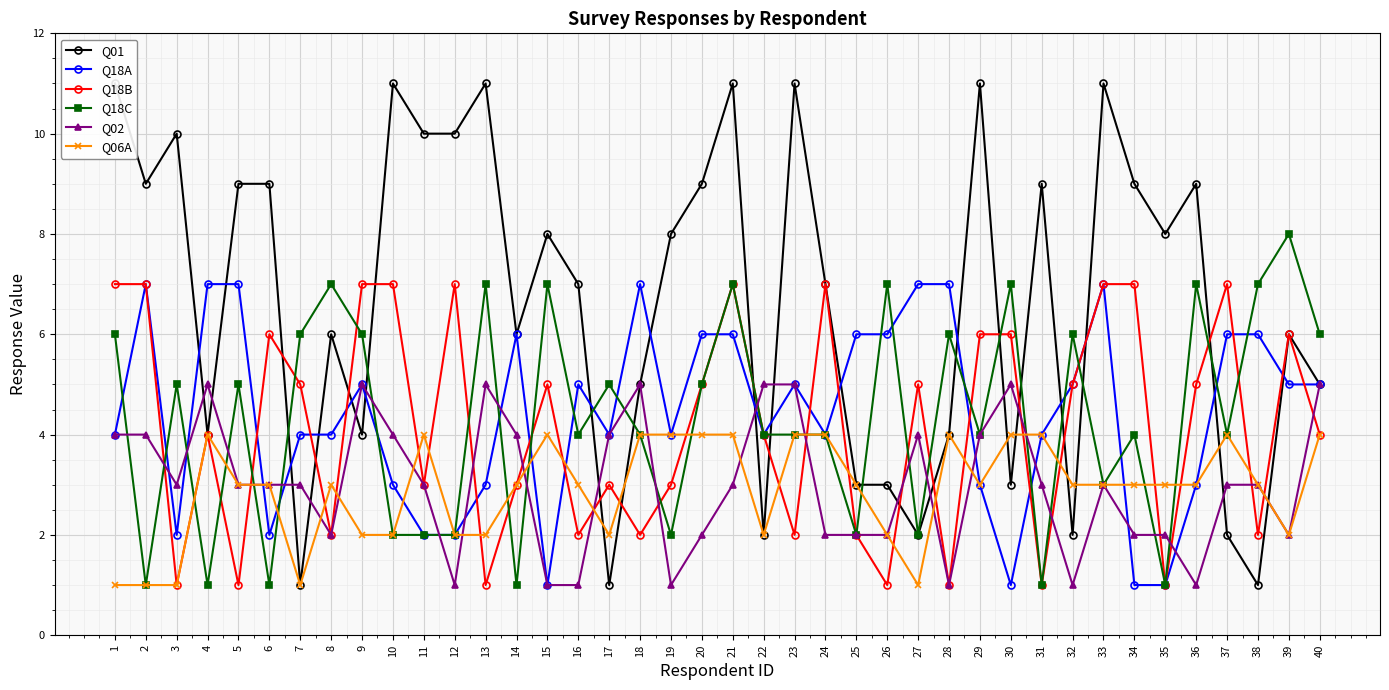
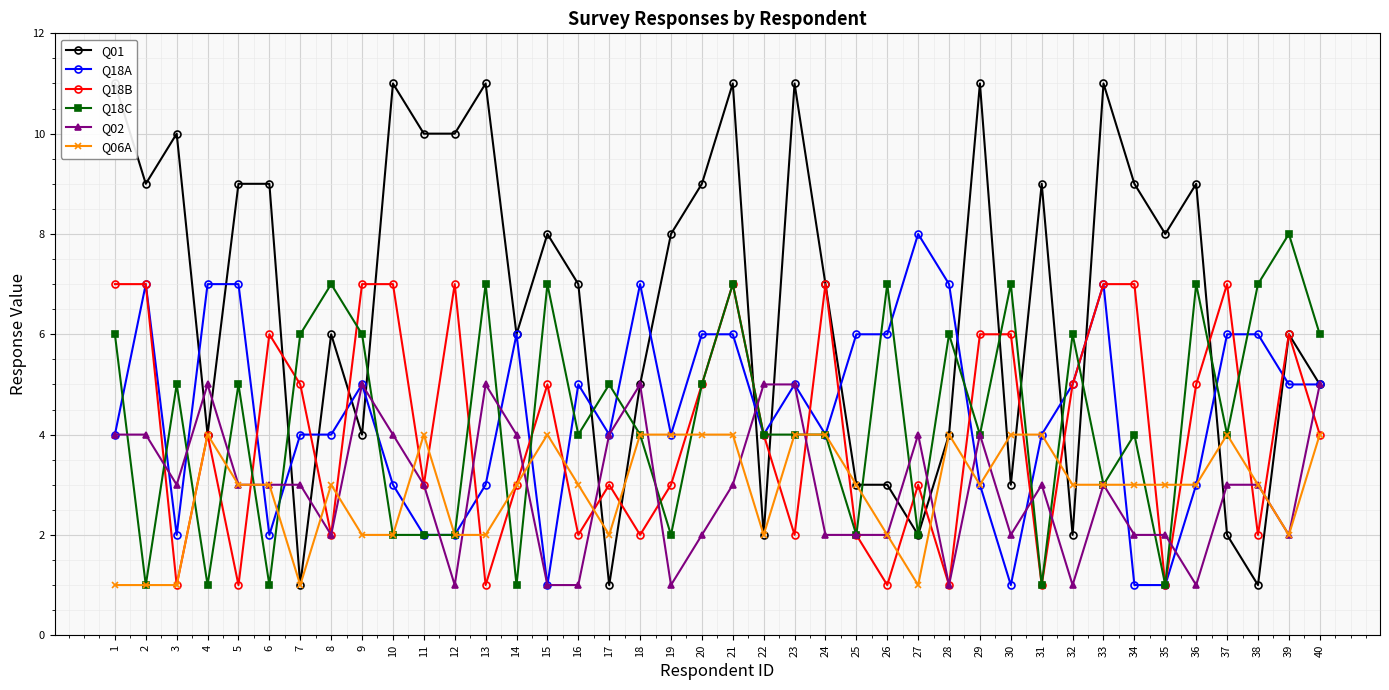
  {
    "Q01": {
      "2": 9,
      "3": 10,
      "5": 9,
      "6": 9,
      "8": 6,
      "9": 4,
      "10": 11,
      "11": 10,
      "12": 10,
      "13": 11,
      "15": 8,
      "16": 7,
      "17": 1,
      "19": 8,
      "20": 9,
      "21": 11,
      "23": 11,
      "26": 3,
      "29": 11,
      "30": 3,
      "31": 9,
      "32": 2,
      "33": 11,
      "34": 9,
      "35": 8,
      "36": 9,
      "37": 2,
      "38": 1
    },
    "Q18A": {
      "3": 2,
      "4": 7,
      "5": 7,
      "6": 2,
      "7": 4,
      "8": 4,
      "10": 3,
      "13": 3,
      "16": 5,
      "18": 7,
      "20": 6,
      "21": 6,
      "25": 6,
      "26": 6,
-     "27": 7,
+     "27": 8,
      "28": 7,
      "30": 1,
      "34": 1,
      "37": 6,
      "38": 6,
      "39": 5
    },
    "Q18B": {
      "1": 7,
      "5": 1,
      "6": 6,
      "7": 5,
      "9": 7,
      "10": 7,
      "12": 7,
      "13": 1,
      "15": 5,
      "16": 2,
      "17": 3,
      "18": 2,
      "19": 3,
      "23": 2,
      "26": 1,
-     "27": 5,
+     "27": 3,
      "29": 6,
      "30": 6,
      "34": 7,
      "36": 5,
      "37": 7,
      "38": 2
    },
    "Q18C": {
      "1": 6,
      "3": 5,
      "4": 1,
      "5": 5,
      "6": 1,
      "7": 6,
      "8": 7,
      "9": 6,
      "13": 7,
      "14": 1,
      "15": 7,
      "16": 4,
      "17": 5,
      "19": 2,
      "26": 7,
      "28": 6,
      "30": 7,
      "32": 6,
      "34": 4,
      "36": 7,
      "38": 7,
      "39": 8,
      "40": 6
    },
    "Q02": {
      "2": 4,
      "3": 3,
      "4": 5,
      "7": 3,
      "10": 4,
      "12": 1,
      "13": 5,
      "14": 4,
      "16": 1,
      "19": 1,
      "20": 2,
      "21": 3,
      "22": 5,
      "24": 2,
      "27": 4,
-     "30": 5,
+     "30": 2,
      "31": 3,
      "32": 1,
      "34": 2,
      "35": 2,
      "36": 1,
      "37": 3
    },
    "Q06A": {
      "1": 1,
      "8": 3,
      "9": 2,
      "11": 4,
      "13": 2,
      "15": 4,
      "16": 3,
      "17": 2,
      "20": 4,
      "21": 4,
      "27": 1,
      "30": 4,
      "32": 3,
      "34": 3,
      "35": 3
    }
  }
